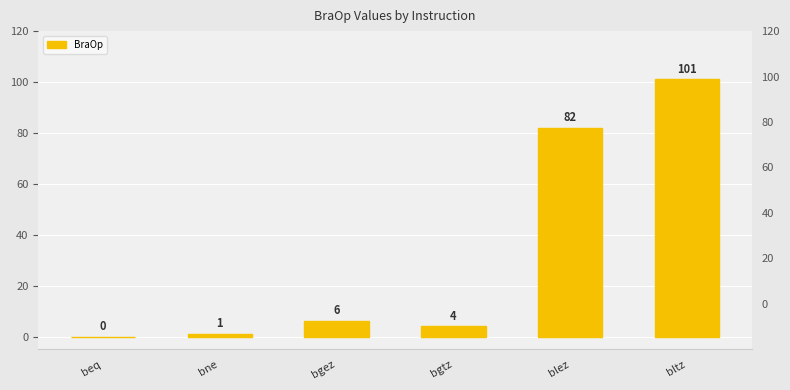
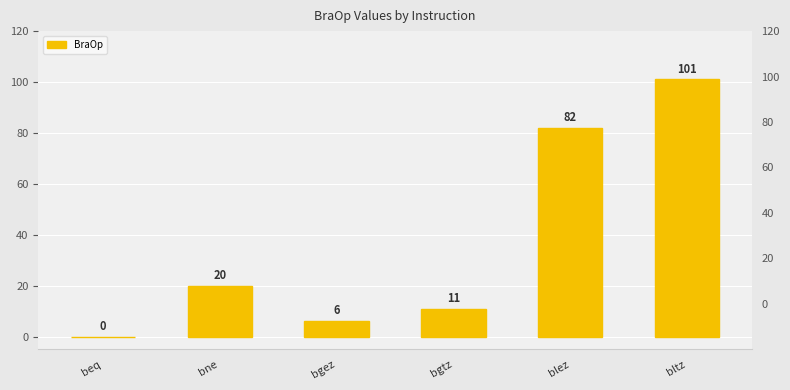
  {
    "beq": 0,
-   "bne": 1,
+   "bne": 20,
    "bgez": 6,
-   "bgtz": 4,
+   "bgtz": 11,
    "blez": 82,
    "bltz": 101
  }
